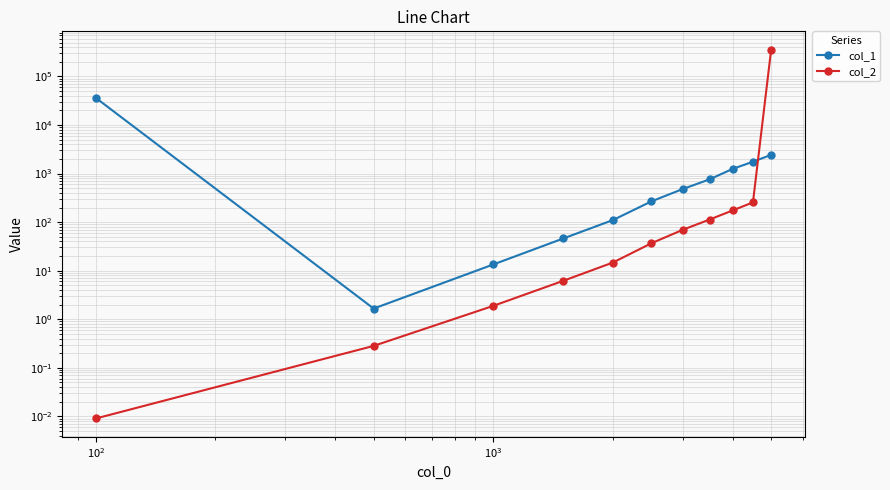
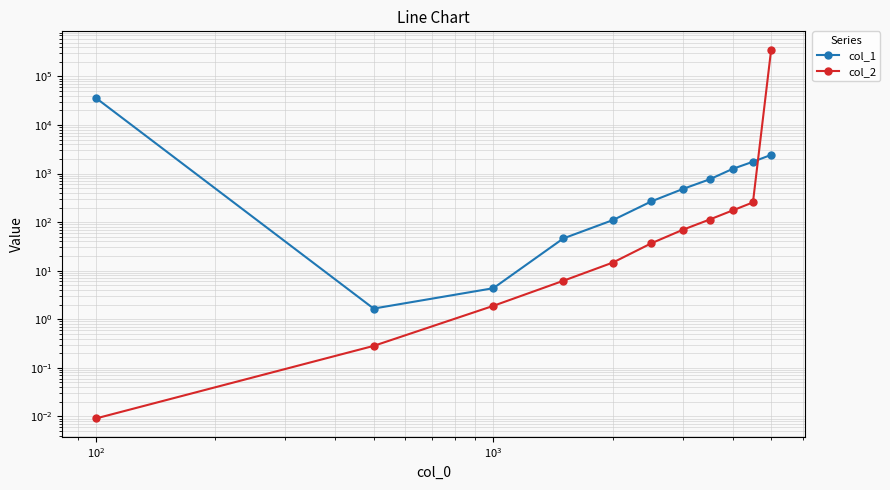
  {
    "col_1": {
      "10^2": 40000,
-     "10^3": 13
+     "10^3": 4
    },
    "col_2": {
      "10^2": 0.009,
      "10^3": 2
    }
  }
